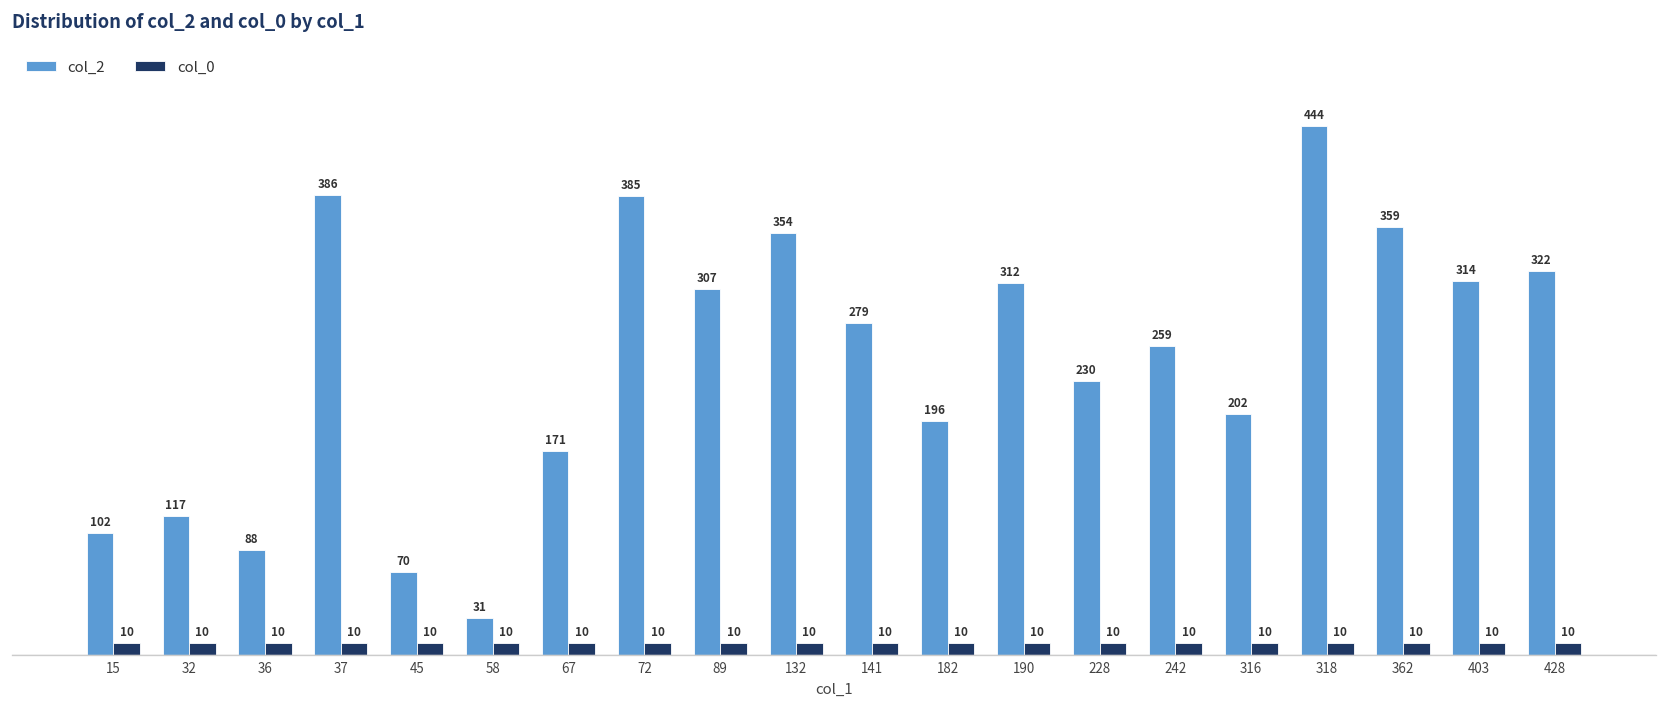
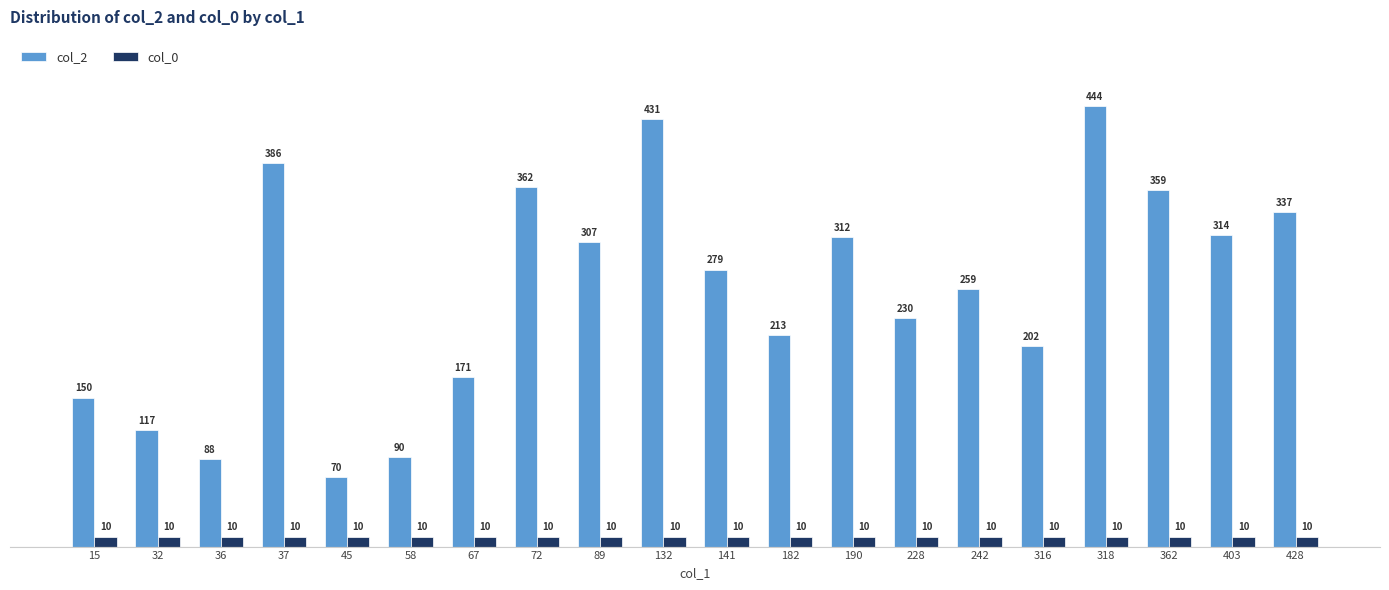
  {
    "col_2": {
-     "15": 102,
+     "15": 150,
      "32": 117,
      "36": 88,
      "37": 386,
      "45": 70,
-     "58": 31,
+     "58": 90,
      "67": 171,
-     "72": 385,
+     "72": 362,
      "89": 307,
-     "132": 354,
+     "132": 431,
      "141": 279,
-     "182": 196,
+     "182": 213,
      "190": 312,
      "228": 230,
      "242": 259,
      "316": 202,
      "318": 444,
      "362": 359,
      "403": 314,
-     "428": 322
+     "428": 337
    },
    "col_0": {
      "15": 10,
      "32": 10,
      "36": 10,
      "37": 10,
      "45": 10,
      "58": 10,
      "67": 10,
      "72": 10,
      "89": 10,
      "132": 10,
      "141": 10,
      "182": 10,
      "190": 10,
      "228": 10,
      "242": 10,
      "316": 10,
      "318": 10,
      "362": 10,
      "403": 10,
      "428": 10
    }
  }
